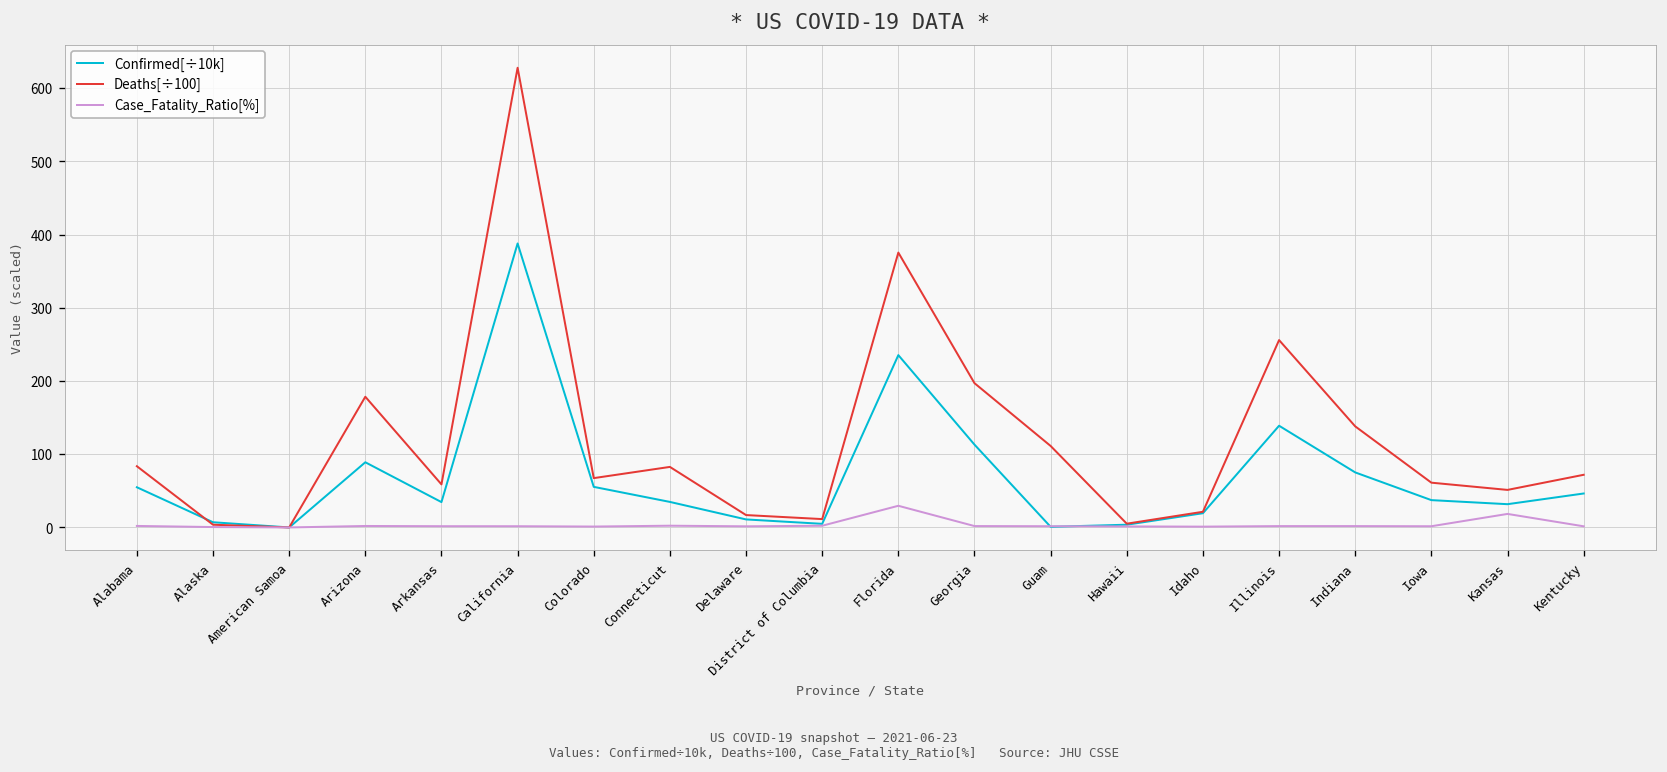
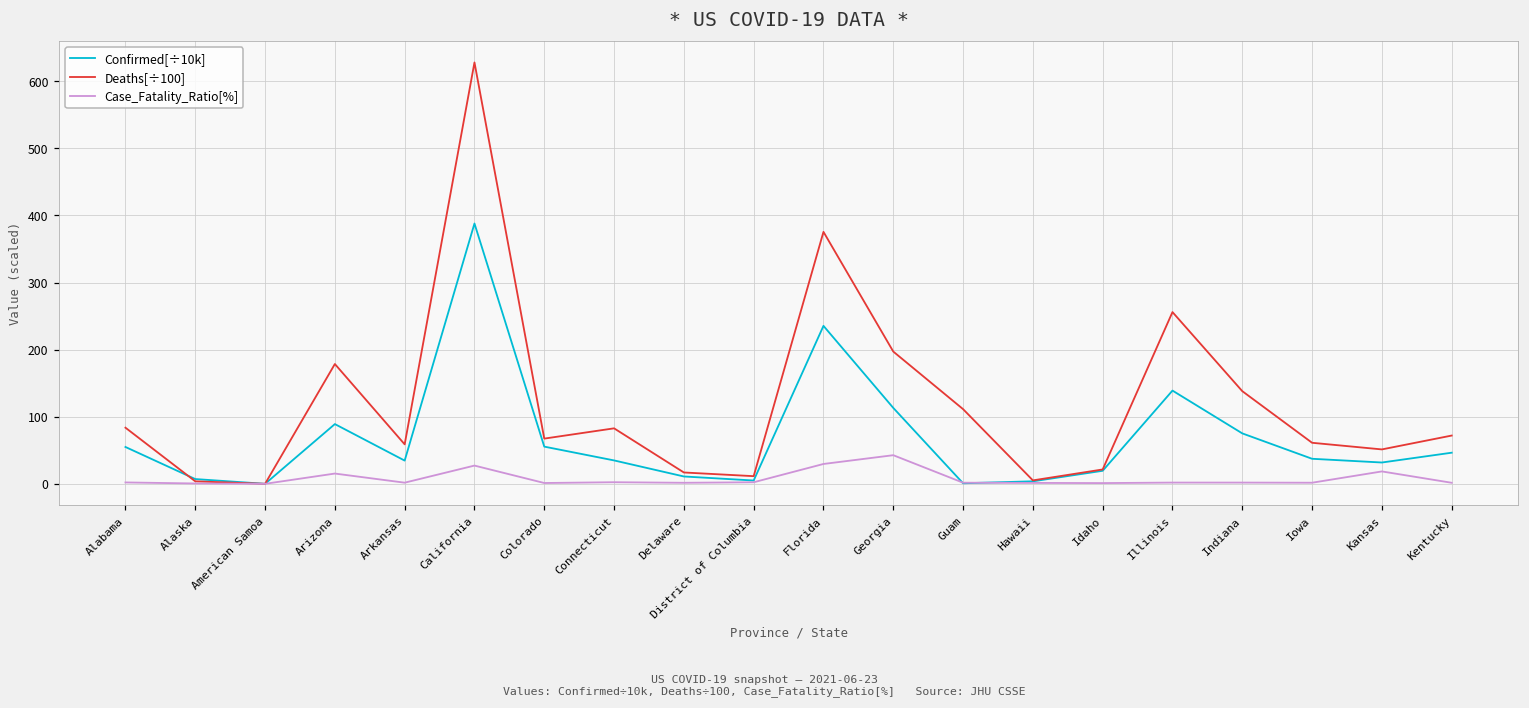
  {
    "Confirmed[÷10k]": {
      "Alabama": 50,
      "Arizona": 90,
      "Arkansas": 30,
      "California": 390,
      "Colorado": 60,
      "Connecticut": 30,
      "Delaware": 10,
      "Florida": 240,
      "Georgia": 110,
      "Illinois": 140,
      "Indiana": 80,
      "Iowa": 40,
      "Kansas": 30,
      "Kentucky": 50
    },
    "Deaths[÷100]": {
      "Alabama": 80,
      "Arizona": 180,
      "Arkansas": 60,
      "California": 630,
      "Colorado": 70,
      "Connecticut": 80,
      "Delaware": 20,
      "District of Columbia": 10,
      "Florida": 380,
      "Georgia": 200,
      "Guam": 110,
      "Illinois": 260,
      "Indiana": 140,
      "Iowa": 60,
      "Kansas": 50,
      "Kentucky": 70
    },
    "Case_Fatality_Ratio[%]": {
      "Alabama": 0,
-     "Arizona": 0,
+     "Arizona": 20,
      "Arkansas": 0,
-     "California": 0,
+     "California": 30,
      "Colorado": 0,
      "Connecticut": 0,
      "Delaware": 0,
      "Florida": 30,
-     "Georgia": 0,
+     "Georgia": 40,
      "Idaho": 0,
      "Illinois": 0,
      "Indiana": 0,
      "Iowa": 0,
      "Kansas": 20,
      "Kentucky": 0
    }
  }
